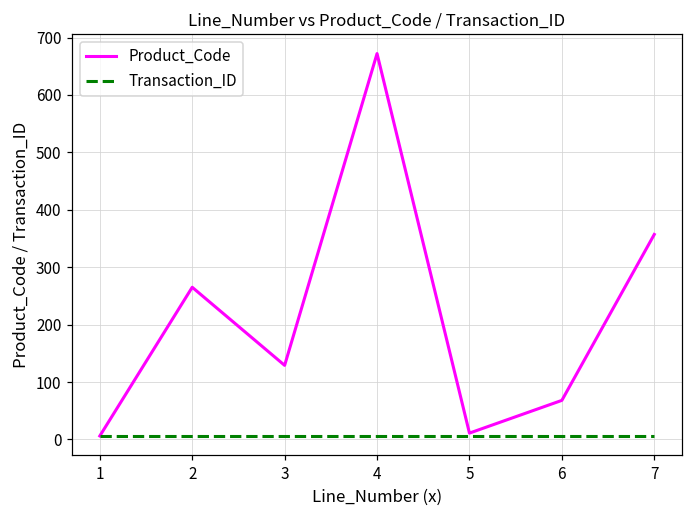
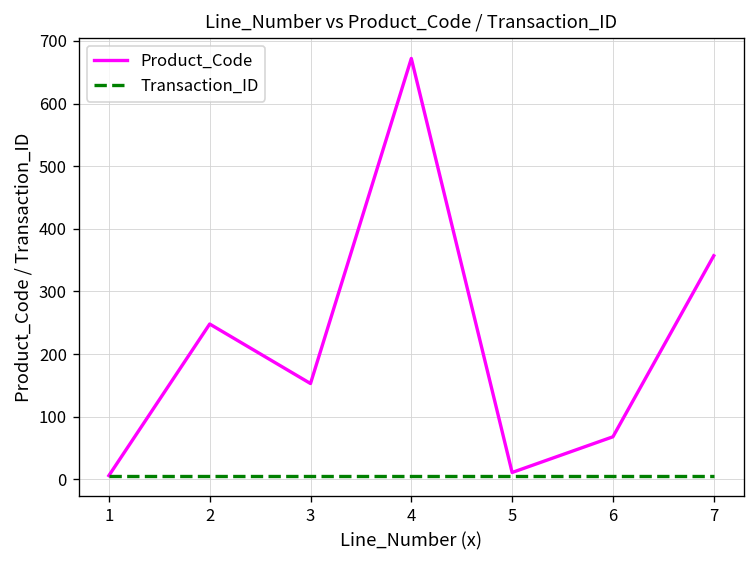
  {
    "Product_Code": {
-     "2": 270,
-     "3": 130,
+     "2": 250,
+     "3": 150,
      "4": 670,
      "5": 10,
      "6": 70,
      "7": 360
    },
    "Transaction_ID": {
      "2": 10,
      "3": 10,
      "4": 10,
      "5": 10,
      "6": 10,
      "7": 10
    }
  }
